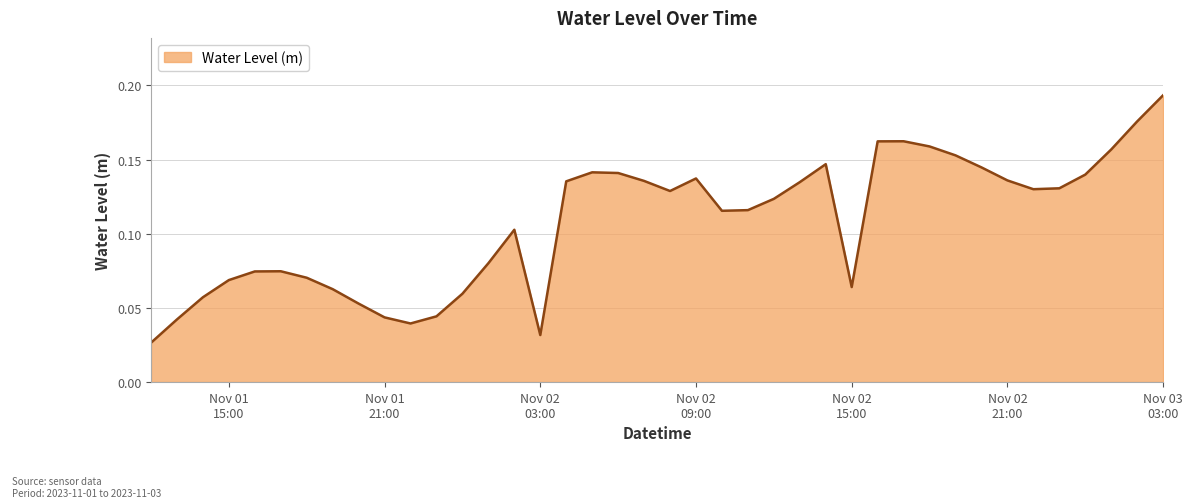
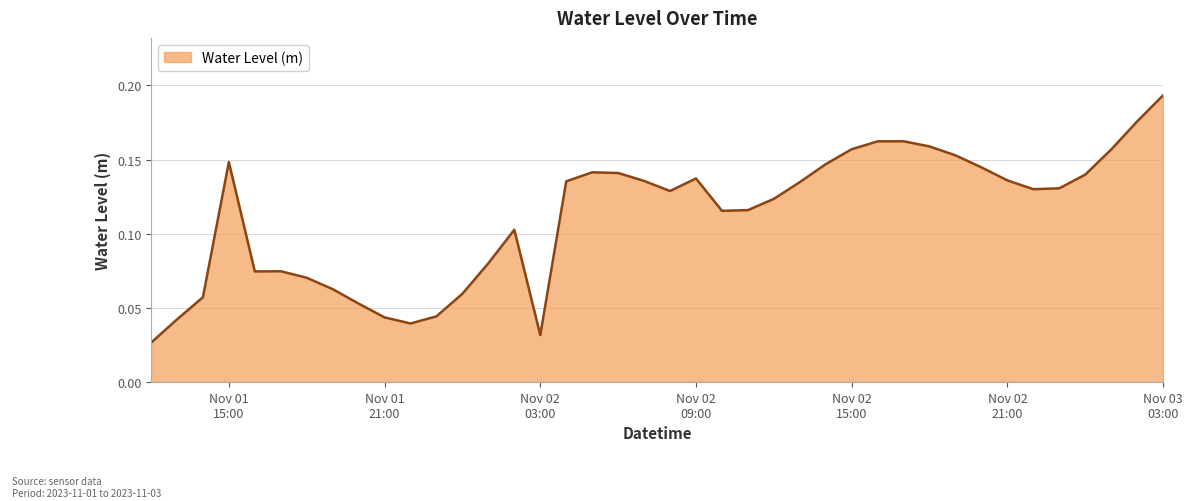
  {
-   "Nov 01 15:00": 0.069,
+   "Nov 01 15:00": 0.148,
    "Nov 01 21:00": 0.044,
    "Nov 02 03:00": 0.032,
    "Nov 02 09:00": 0.137,
-   "Nov 02 15:00": 0.064,
+   "Nov 02 15:00": 0.157,
    "Nov 02 21:00": 0.136,
    "Nov 03 03:00": 0.193
  }
